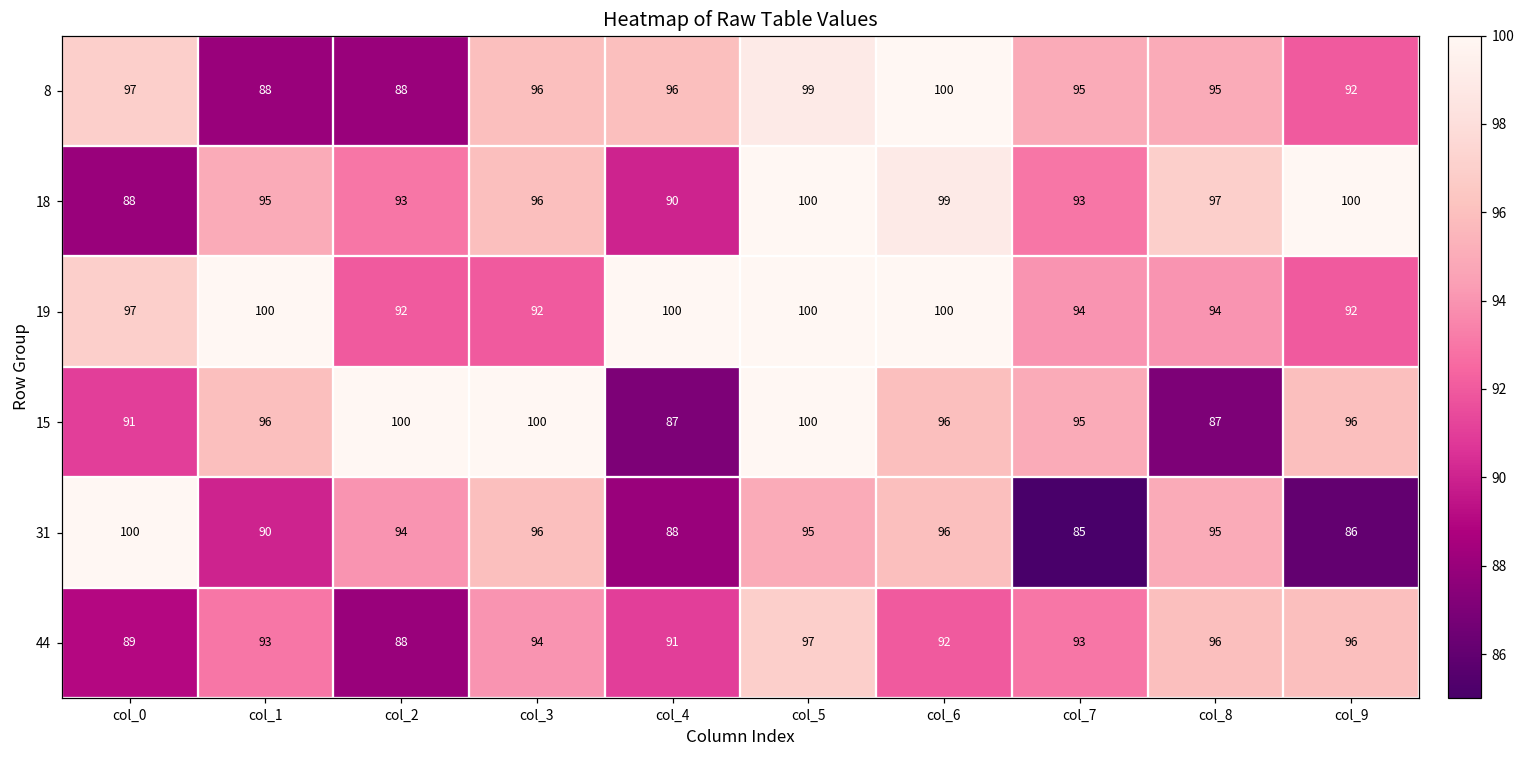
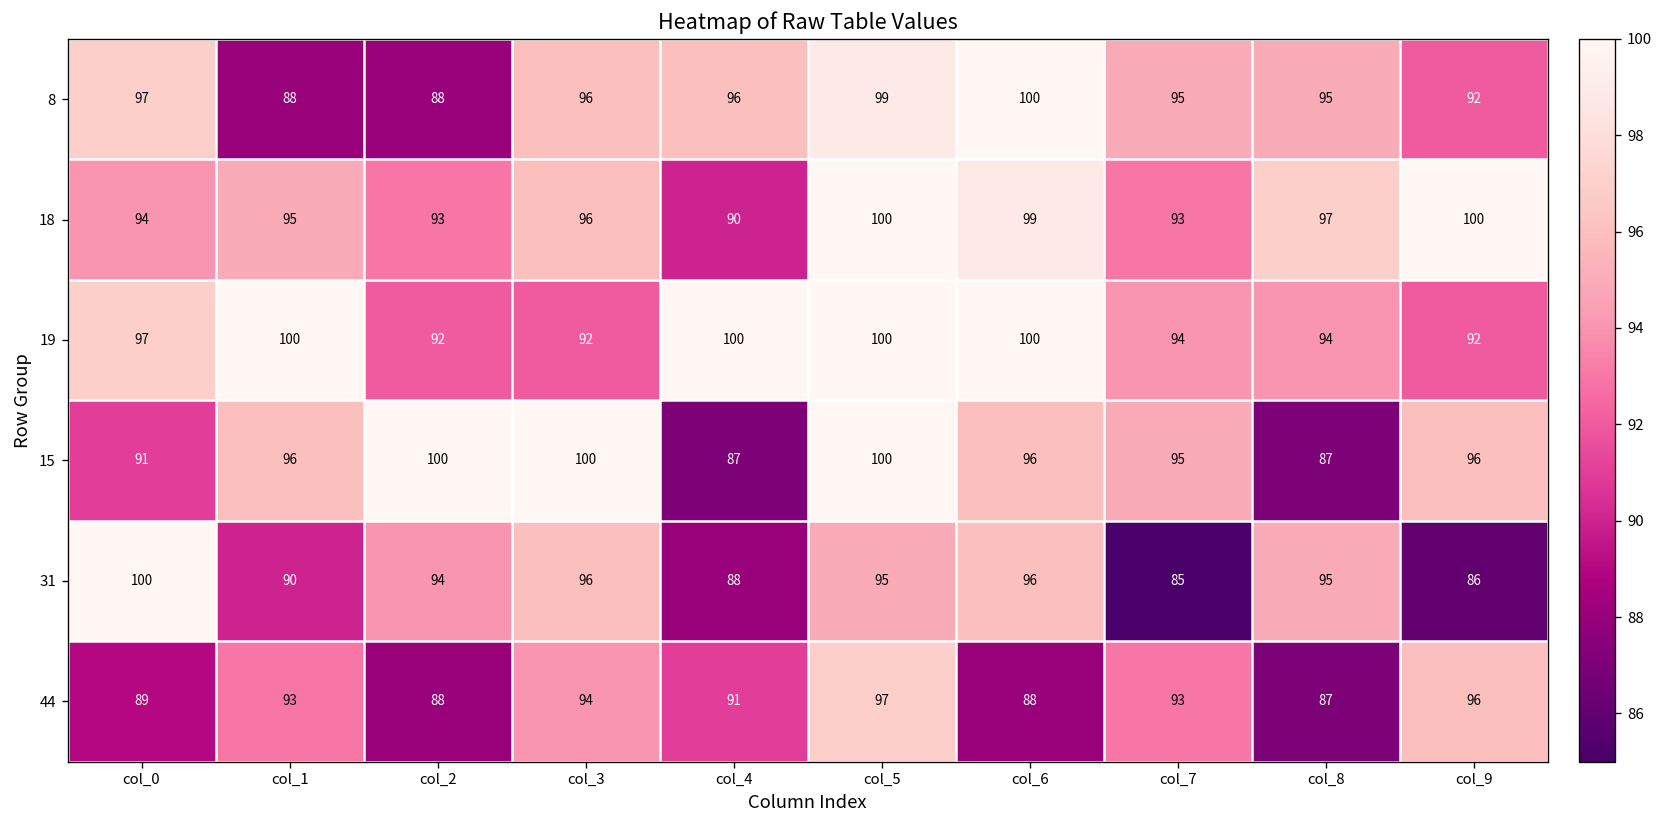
  {
    "8": {
      "col_0": 97,
      "col_1": 88,
      "col_2": 88,
      "col_3": 96,
      "col_4": 96,
      "col_5": 99,
      "col_6": 100,
      "col_7": 95,
      "col_8": 95,
      "col_9": 92
    },
    "18": {
-     "col_0": 88,
+     "col_0": 94,
      "col_1": 95,
      "col_2": 93,
      "col_3": 96,
      "col_4": 90,
      "col_5": 100,
      "col_6": 99,
      "col_7": 93,
      "col_8": 97,
      "col_9": 100
    },
    "19": {
      "col_0": 97,
      "col_1": 100,
      "col_2": 92,
      "col_3": 92,
      "col_4": 100,
      "col_5": 100,
      "col_6": 100,
      "col_7": 94,
      "col_8": 94,
      "col_9": 92
    },
    "15": {
      "col_0": 91,
      "col_1": 96,
      "col_2": 100,
      "col_3": 100,
      "col_4": 87,
      "col_5": 100,
      "col_6": 96,
      "col_7": 95,
      "col_8": 87,
      "col_9": 96
    },
    "31": {
      "col_0": 100,
      "col_1": 90,
      "col_2": 94,
      "col_3": 96,
      "col_4": 88,
      "col_5": 95,
      "col_6": 96,
      "col_7": 85,
      "col_8": 95,
      "col_9": 86
    },
    "44": {
      "col_0": 89,
      "col_1": 93,
      "col_2": 88,
      "col_3": 94,
      "col_4": 91,
      "col_5": 97,
-     "col_6": 92,
+     "col_6": 88,
      "col_7": 93,
-     "col_8": 96,
+     "col_8": 87,
      "col_9": 96
    }
  }
